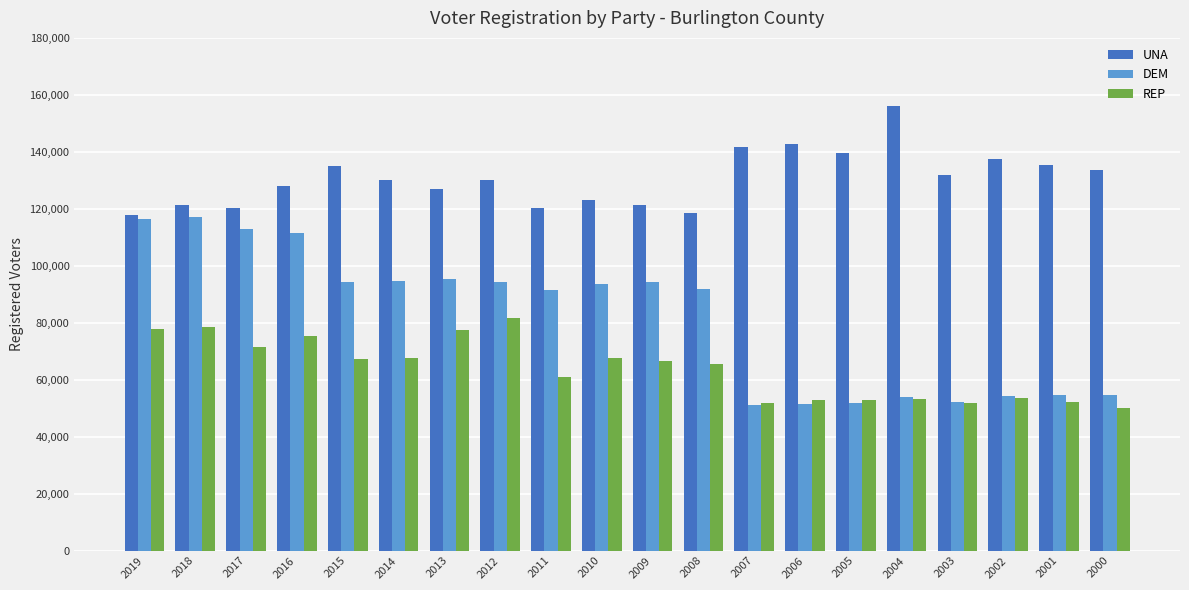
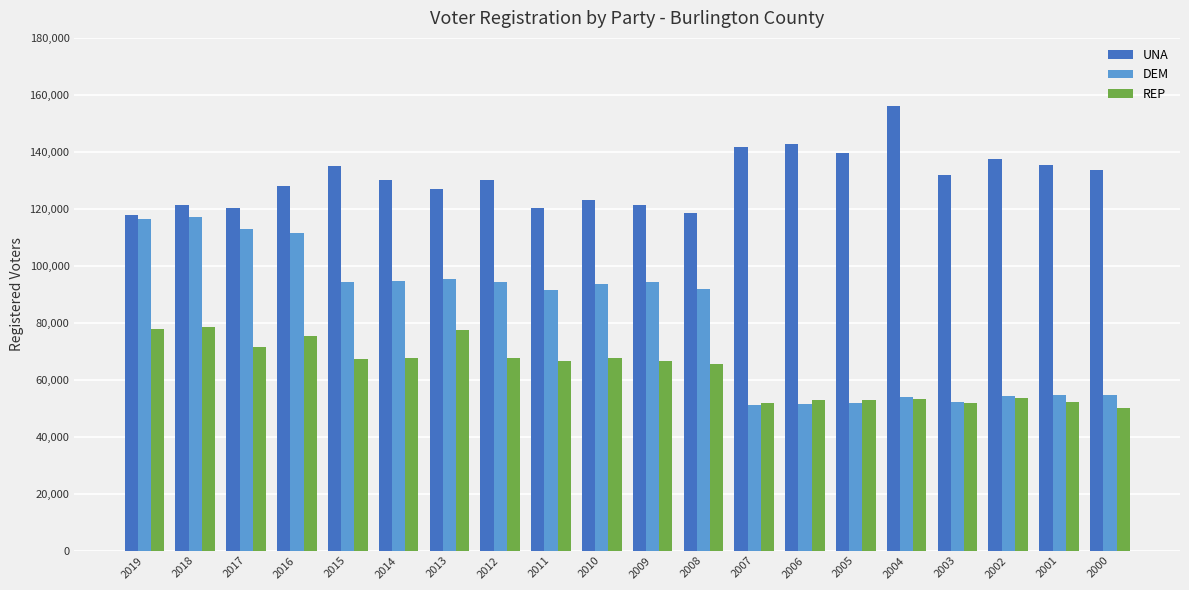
  {
    "REP": {
      "2019": "78,000",
      "2018": "78,000",
      "2017": "71,000",
      "2016": "75,000",
      "2015": "67,000",
      "2014": "68,000",
      "2013": "77,000",
-     "2012": "82,000",
-     "2011": "61,000",
+     "2012": "68,000",
+     "2011": "66,000",
      "2010": "67,000",
      "2009": "67,000",
      "2008": "66,000",
      "2007": "52,000",
      "2006": "53,000",
      "2005": "53,000",
      "2004": "53,000",
      "2003": "52,000",
      "2002": "54,000",
      "2001": "52,000",
      "2000": "50,000"
    }
  }
